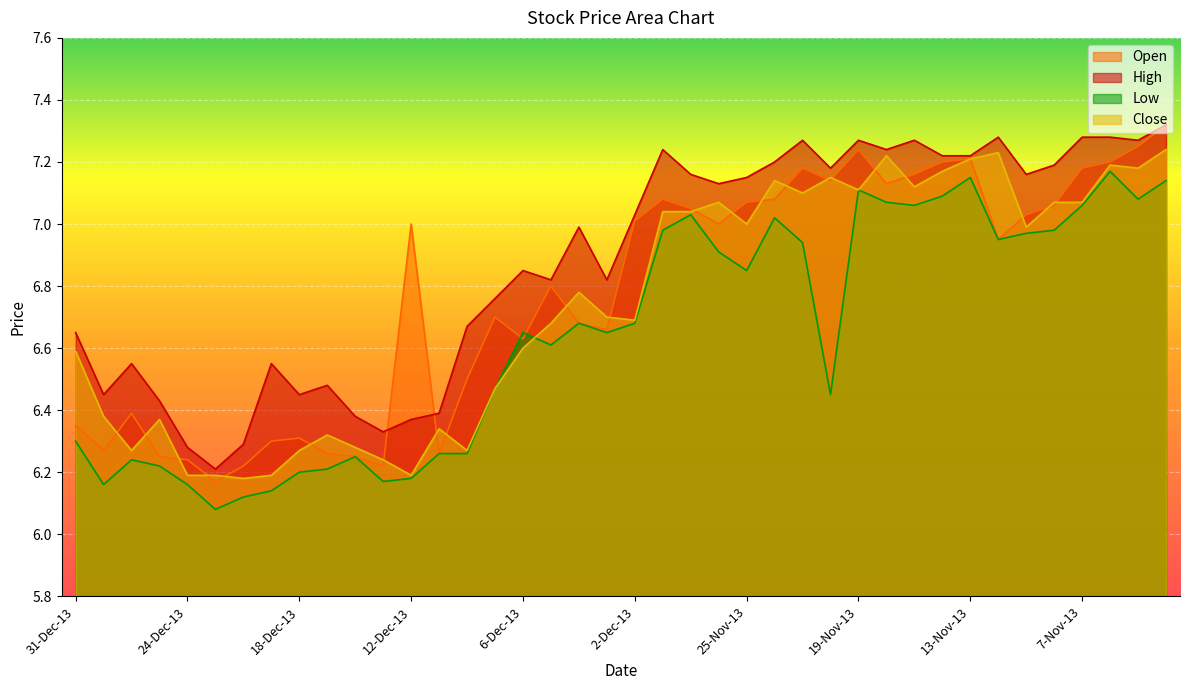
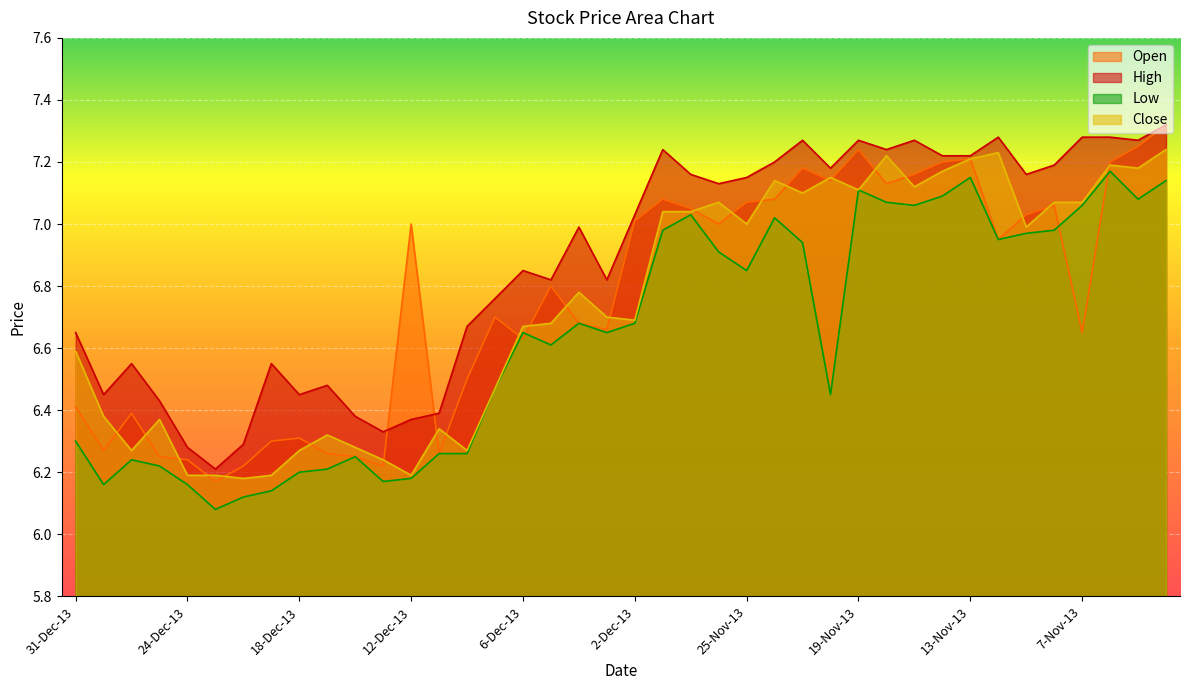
  {
    "Open": {
-     "31-Dec-13": 6.35,
+     "31-Dec-13": 6.41,
      "24-Dec-13": 6.24,
      "18-Dec-13": 6.31,
      "12-Dec-13": 7.00,
      "6-Dec-13": 6.63,
      "2-Dec-13": 7.01,
      "25-Nov-13": 7.07,
      "19-Nov-13": 7.24,
-     "7-Nov-13": 7.18
+     "7-Nov-13": 6.65
    },
    "High": {
      "31-Dec-13": 6.65,
      "24-Dec-13": 6.28,
      "18-Dec-13": 6.45,
      "12-Dec-13": 6.37,
      "6-Dec-13": 6.85,
      "2-Dec-13": 7.03,
      "25-Nov-13": 7.15,
      "19-Nov-13": 7.27,
      "13-Nov-13": 7.22,
      "7-Nov-13": 7.28
    },
    "Low": {
      "31-Dec-13": 6.30,
      "24-Dec-13": 6.16,
      "18-Dec-13": 6.20,
      "12-Dec-13": 6.18,
      "6-Dec-13": 6.65,
      "2-Dec-13": 6.68,
      "25-Nov-13": 6.85,
      "13-Nov-13": 7.15,
      "7-Nov-13": 7.06
    },
    "Close": {
      "31-Dec-13": 6.59,
      "24-Dec-13": 6.19,
      "18-Dec-13": 6.27,
      "12-Dec-13": 6.19,
-     "6-Dec-13": 6.60,
+     "6-Dec-13": 6.67,
      "2-Dec-13": 6.69,
      "25-Nov-13": 7.00,
      "7-Nov-13": 7.07
    }
  }
